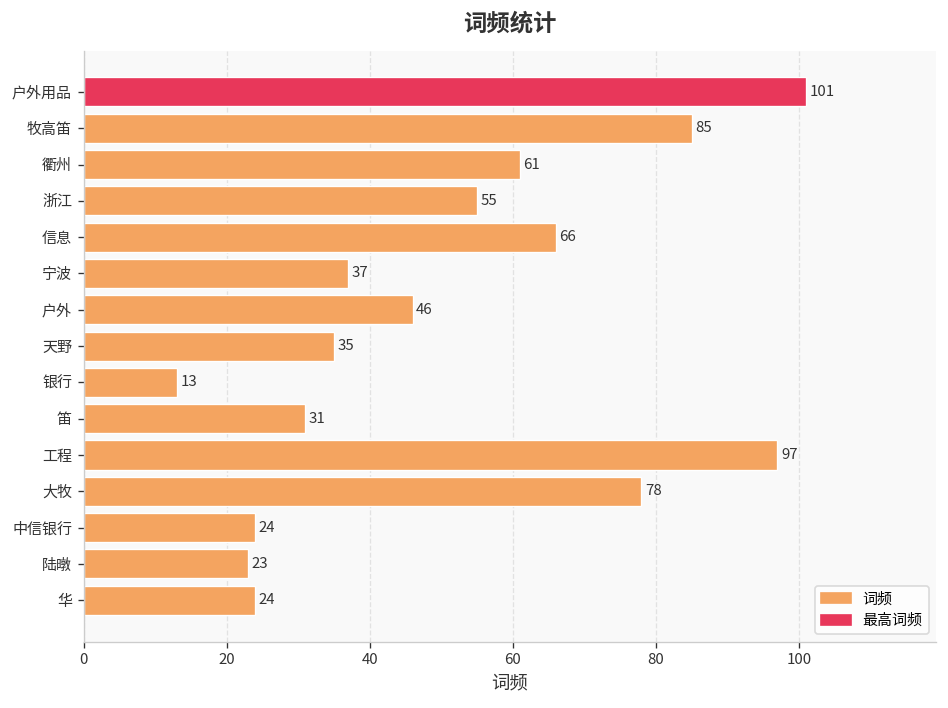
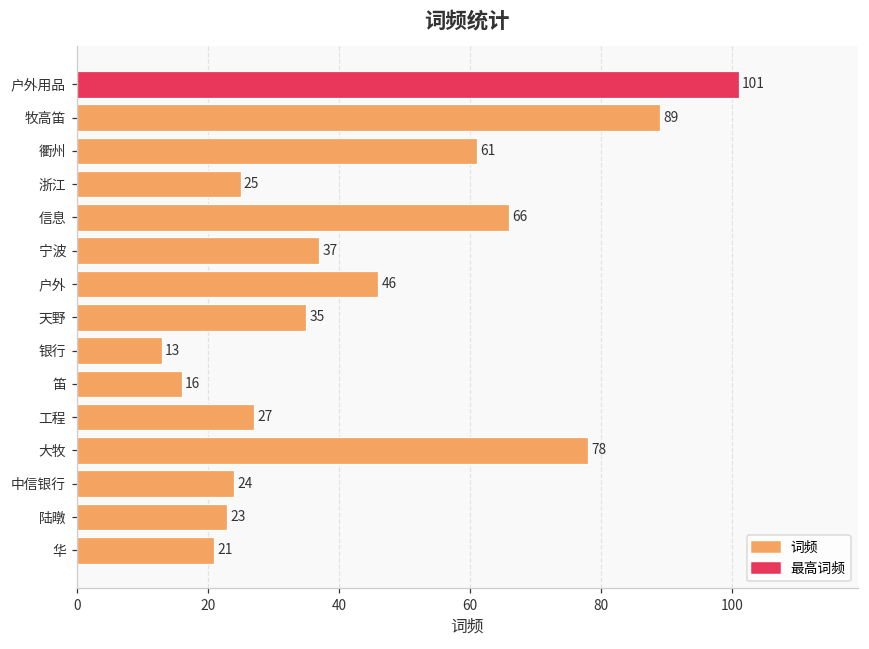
  {
    "户外用品": 101,
-   "牧高笛": 85,
+   "牧高笛": 89,
    "衢州": 61,
-   "浙江": 55,
+   "浙江": 25,
    "信息": 66,
    "宁波": 37,
    "户外": 46,
    "天野": 35,
    "银行": 13,
-   "笛": 31,
-   "工程": 97,
+   "笛": 16,
+   "工程": 27,
    "大牧": 78,
    "中信银行": 24,
    "陆暾": 23,
-   "华": 24
+   "华": 21
  }
